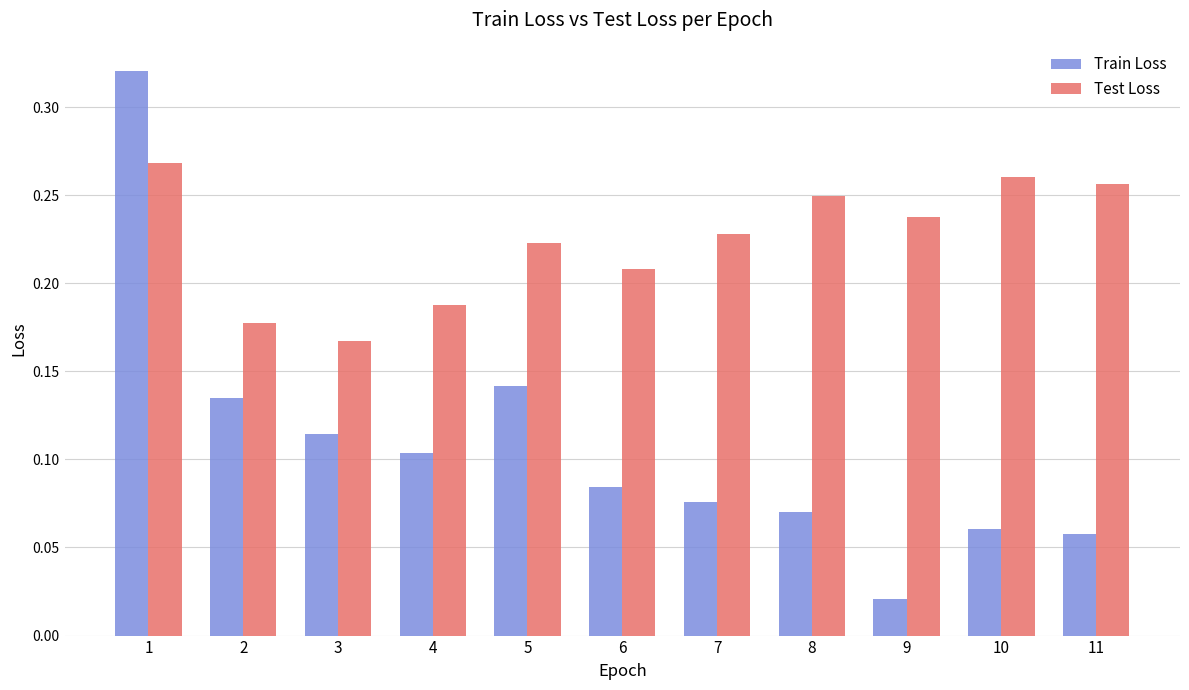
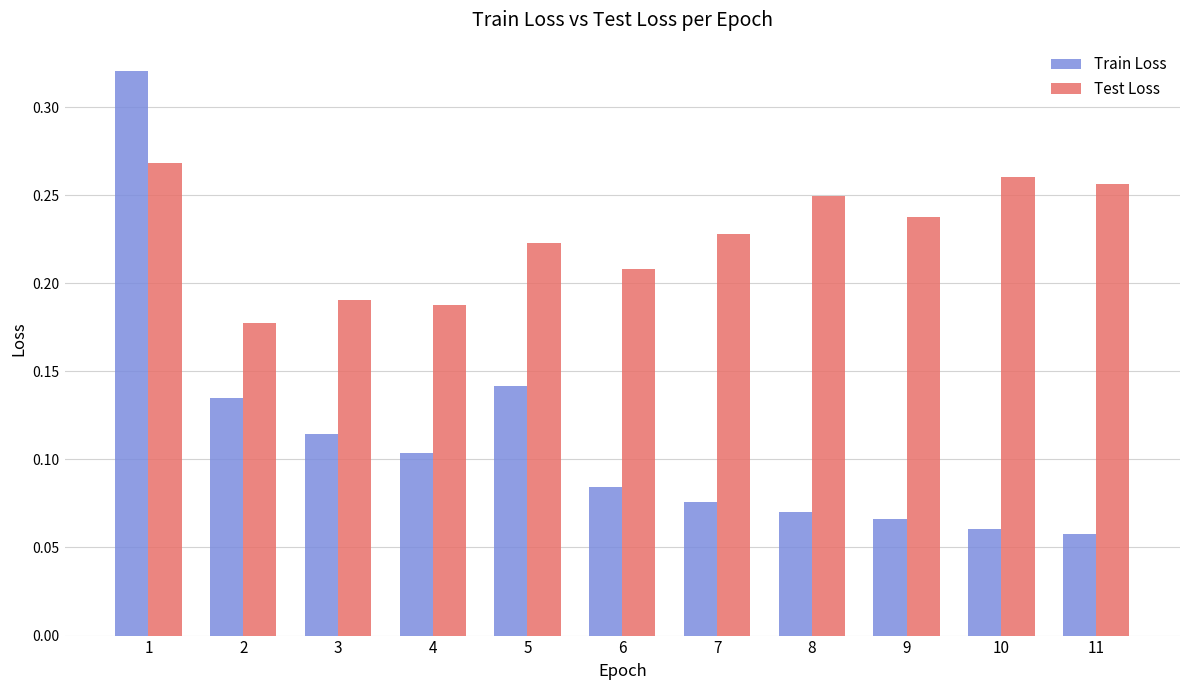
  {
    "Train Loss": {
      "1": 0.320,
      "2": 0.135,
      "3": 0.114,
      "4": 0.104,
      "5": 0.142,
      "6": 0.084,
      "7": 0.076,
      "8": 0.070,
-     "9": 0.021,
+     "9": 0.066,
      "10": 0.060,
      "11": 0.058
    },
    "Test Loss": {
      "1": 0.268,
      "2": 0.177,
-     "3": 0.167,
+     "3": 0.190,
      "4": 0.187,
      "5": 0.223,
      "6": 0.208,
      "7": 0.228,
      "8": 0.250,
      "9": 0.237,
      "10": 0.260,
      "11": 0.256
    }
  }
